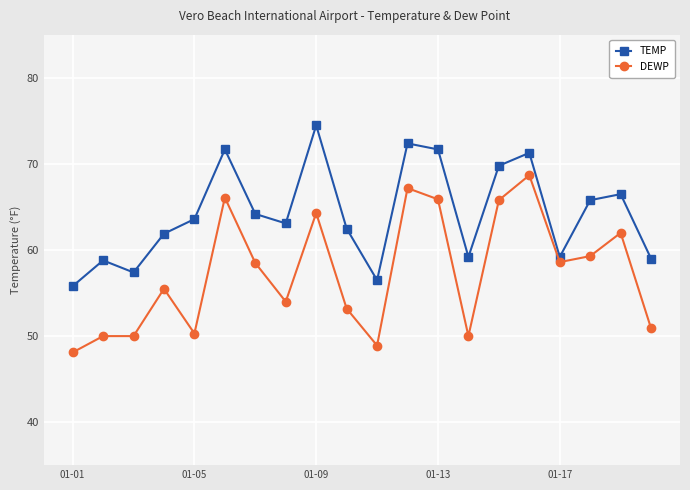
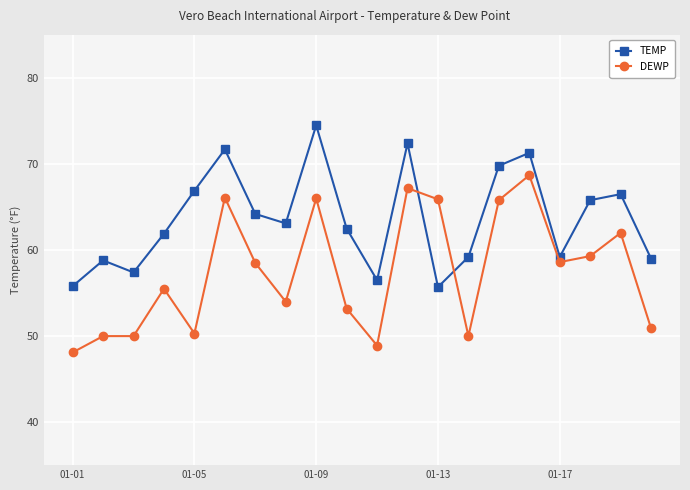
  {
    "TEMP": {
      "01-01": 56,
-     "01-05": 64,
+     "01-05": 67,
      "01-09": 75,
-     "01-13": 72,
+     "01-13": 56,
      "01-17": 59
    },
    "DEWP": {
      "01-01": 48,
      "01-05": 50,
-     "01-09": 64,
+     "01-09": 66,
      "01-13": 66,
      "01-17": 59
    }
  }
